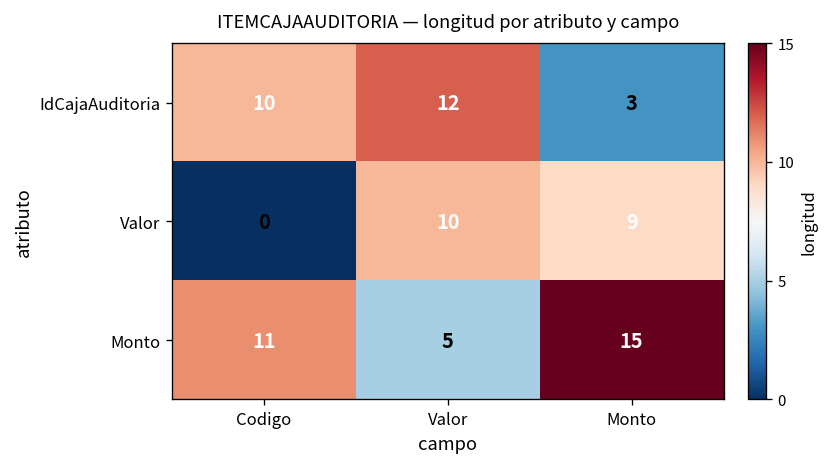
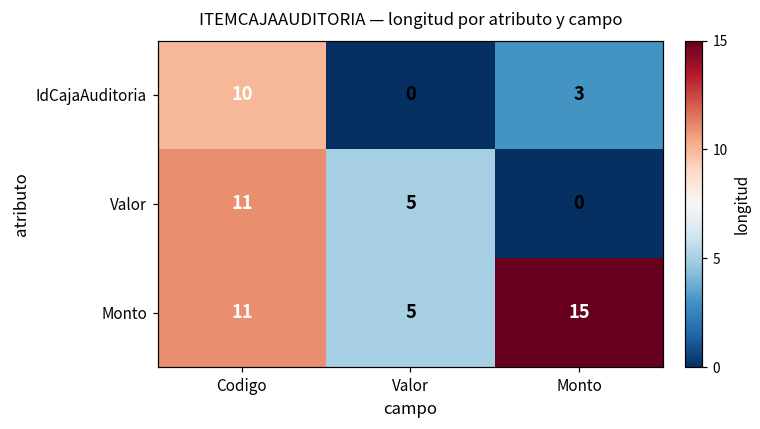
  {
    "IdCajaAuditoria": {
      "Codigo": 10,
-     "Valor": 12,
+     "Valor": 0,
      "Monto": 3
    },
    "Valor": {
-     "Codigo": 0,
-     "Valor": 10,
-     "Monto": 9
+     "Codigo": 11,
+     "Valor": 5,
+     "Monto": 0
    },
    "Monto": {
      "Codigo": 11,
      "Valor": 5,
      "Monto": 15
    }
  }
